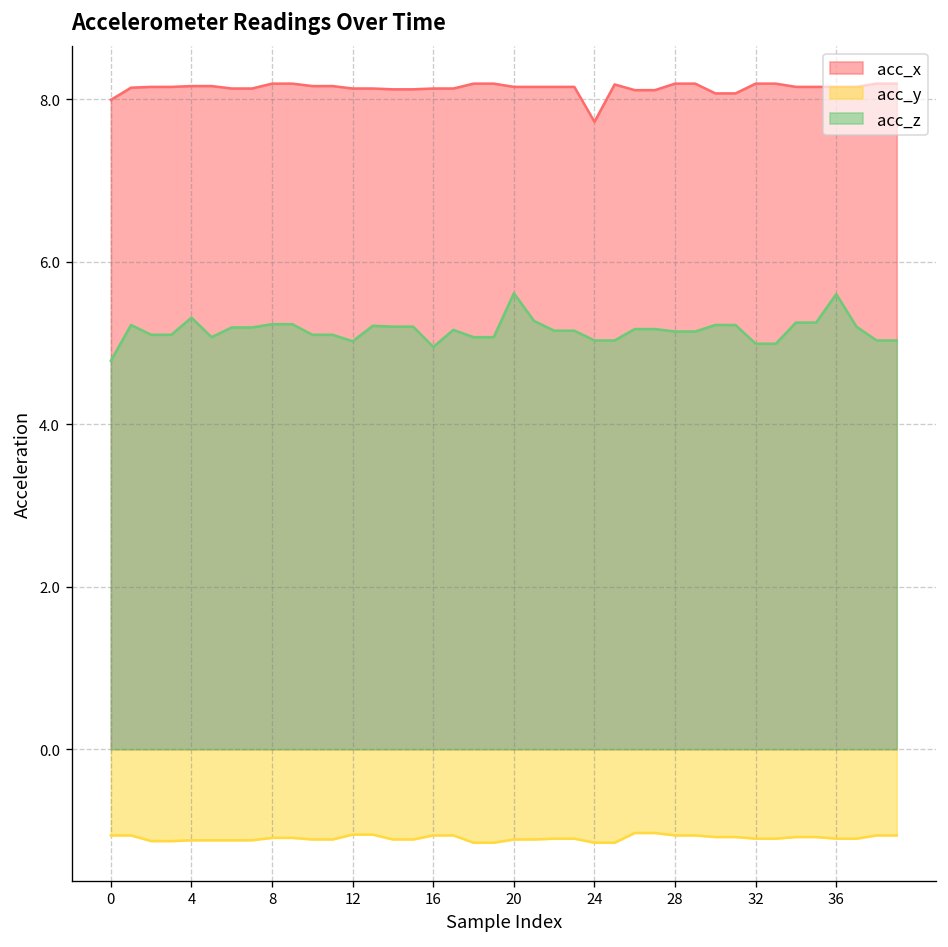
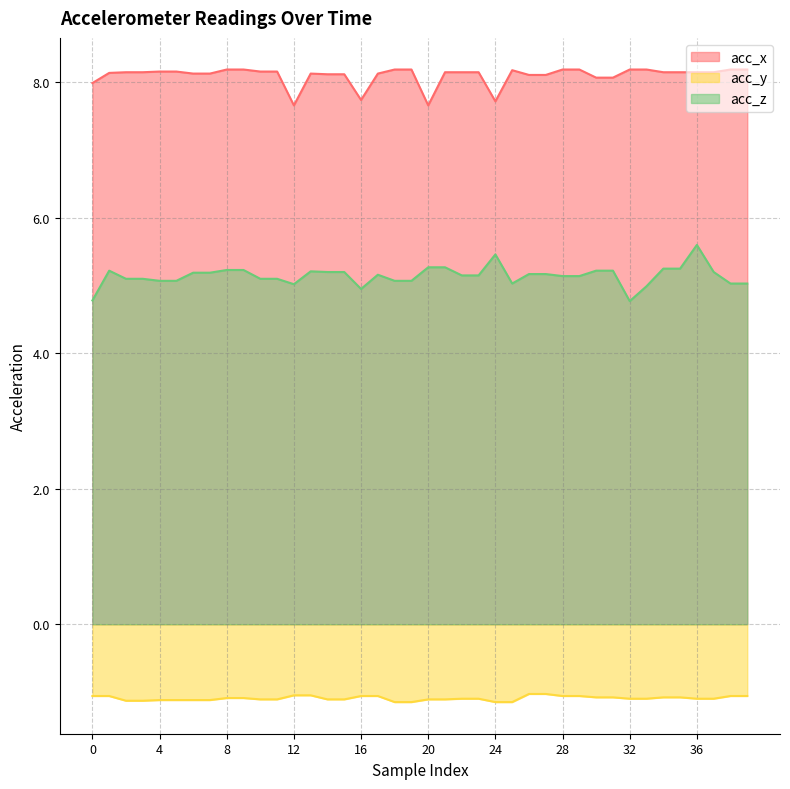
  {
    "acc_x": {
      "0": 8.0,
      "4": 8.2,
      "8": 8.2,
-     "12": 8.1,
-     "16": 8.1,
-     "20": 8.2,
+     "12": 7.7,
+     "16": 7.7,
+     "20": 7.7,
      "24": 7.7,
      "28": 8.2,
      "32": 8.2
    },
    "acc_z": {
      "0": 4.8,
-     "4": 5.3,
+     "4": 5.1,
      "8": 5.2,
      "12": 5.0,
      "16": 5.0,
-     "20": 5.6,
-     "24": 5.0,
+     "20": 5.3,
+     "24": 5.5,
      "28": 5.1,
-     "32": 5.0,
+     "32": 4.8,
      "36": 5.6
    }
  }
